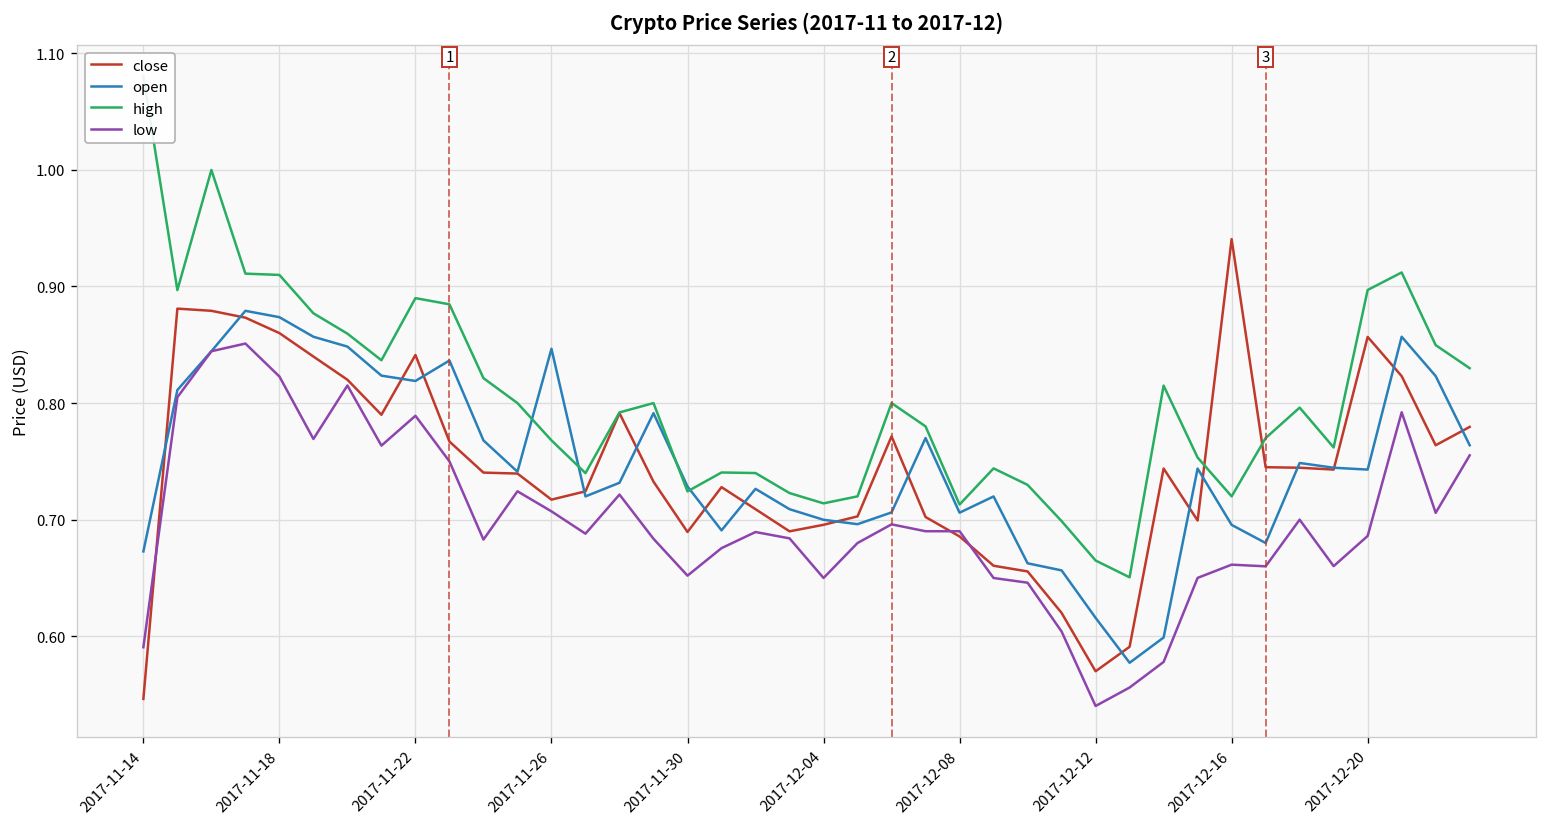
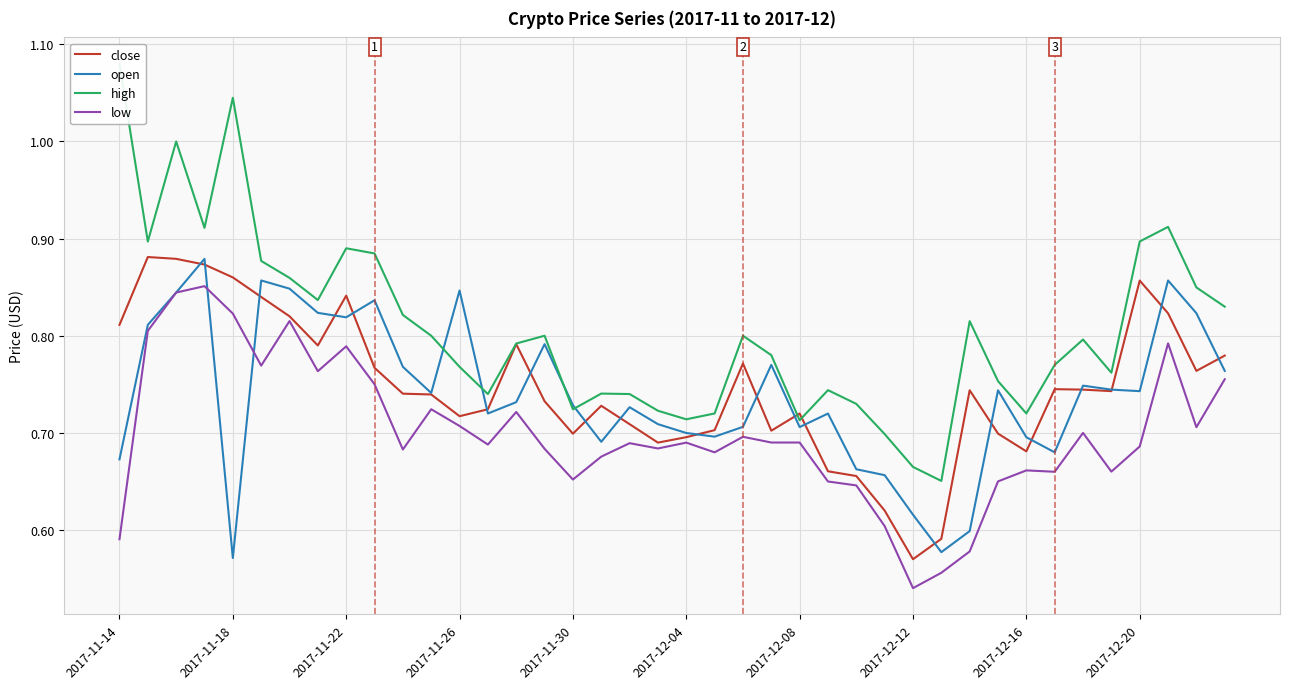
  {
    "close": {
-     "2017-11-14": 0.55,
+     "2017-11-14": 0.81,
      "2017-11-18": 0.86,
      "2017-11-22": 0.84,
      "2017-11-26": 0.72,
-     "2017-11-30": 0.69,
+     "2017-11-30": 0.70,
      "2017-12-04": 0.70,
-     "2017-12-08": 0.69,
+     "2017-12-08": 0.72,
      "2017-12-12": 0.57,
-     "2017-12-16": 0.94,
+     "2017-12-16": 0.68,
      "2017-12-20": 0.86
    },
    "open": {
      "2017-11-14": 0.67,
-     "2017-11-18": 0.87,
+     "2017-11-18": 0.57,
      "2017-11-22": 0.82,
      "2017-11-26": 0.85,
      "2017-11-30": 0.73,
      "2017-12-04": 0.70,
      "2017-12-08": 0.71,
      "2017-12-12": 0.62,
      "2017-12-16": 0.70,
      "2017-12-20": 0.74
    },
    "high": {
-     "2017-11-18": 0.91,
+     "2017-11-18": 1.04,
      "2017-11-22": 0.89,
      "2017-11-26": 0.77,
      "2017-11-30": 0.72,
      "2017-12-04": 0.71,
      "2017-12-08": 0.71,
      "2017-12-12": 0.66,
      "2017-12-16": 0.72,
      "2017-12-20": 0.90
    },
    "low": {
      "2017-11-14": 0.59,
      "2017-11-18": 0.82,
      "2017-11-22": 0.79,
      "2017-11-26": 0.71,
      "2017-11-30": 0.65,
-     "2017-12-04": 0.65,
+     "2017-12-04": 0.69,
      "2017-12-08": 0.69,
      "2017-12-12": 0.54,
      "2017-12-16": 0.66,
      "2017-12-20": 0.69
    }
  }
